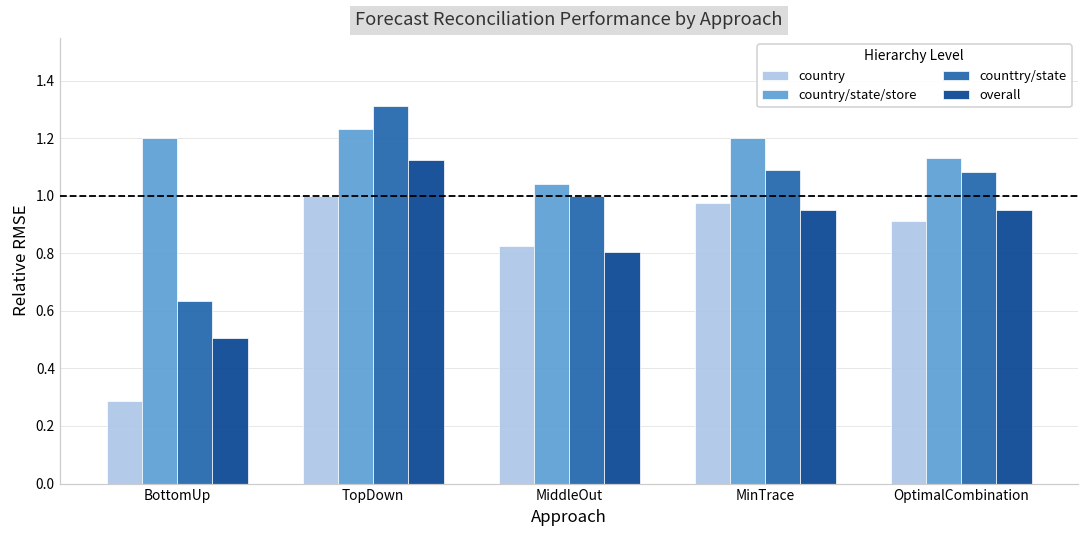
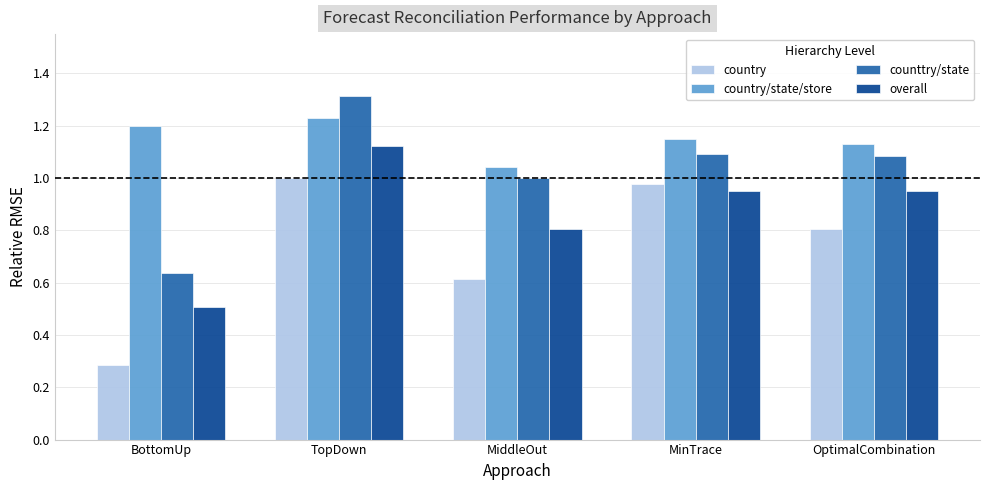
  {
    "country": {
      "BottomUp": 0.29,
      "TopDown": 1.00,
-     "MiddleOut": 0.82,
+     "MiddleOut": 0.61,
      "MinTrace": 0.98,
-     "OptimalCombination": 0.91
+     "OptimalCombination": 0.80
    },
    "country/state/store": {
      "BottomUp": 1.20,
      "TopDown": 1.23,
      "MiddleOut": 1.04,
-     "MinTrace": 1.20,
+     "MinTrace": 1.15,
      "OptimalCombination": 1.13
    }
  }
